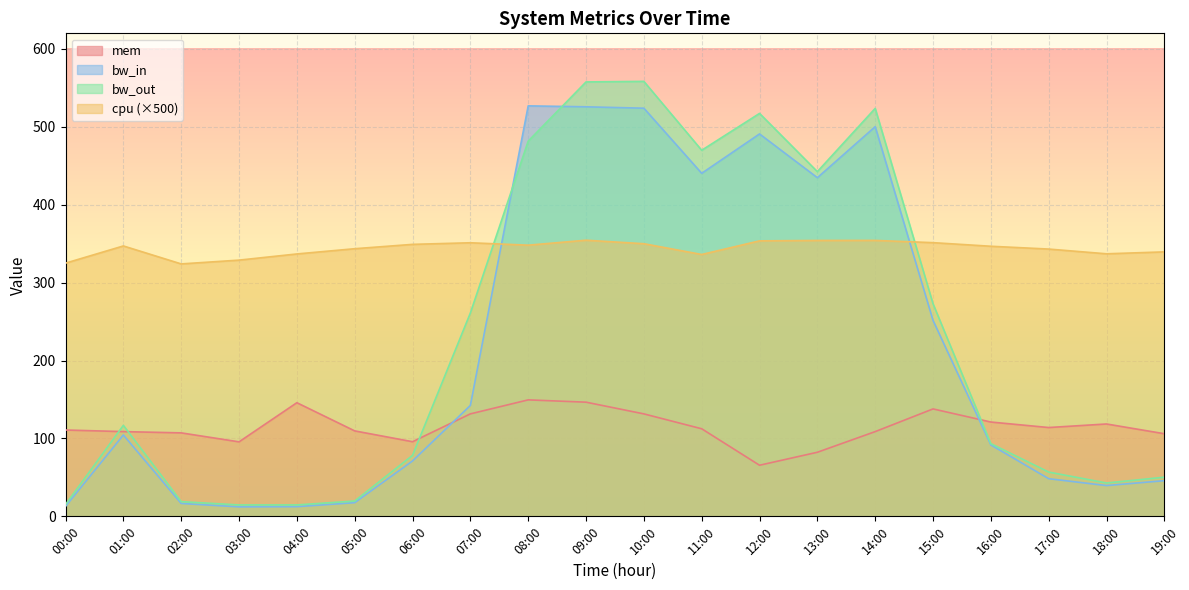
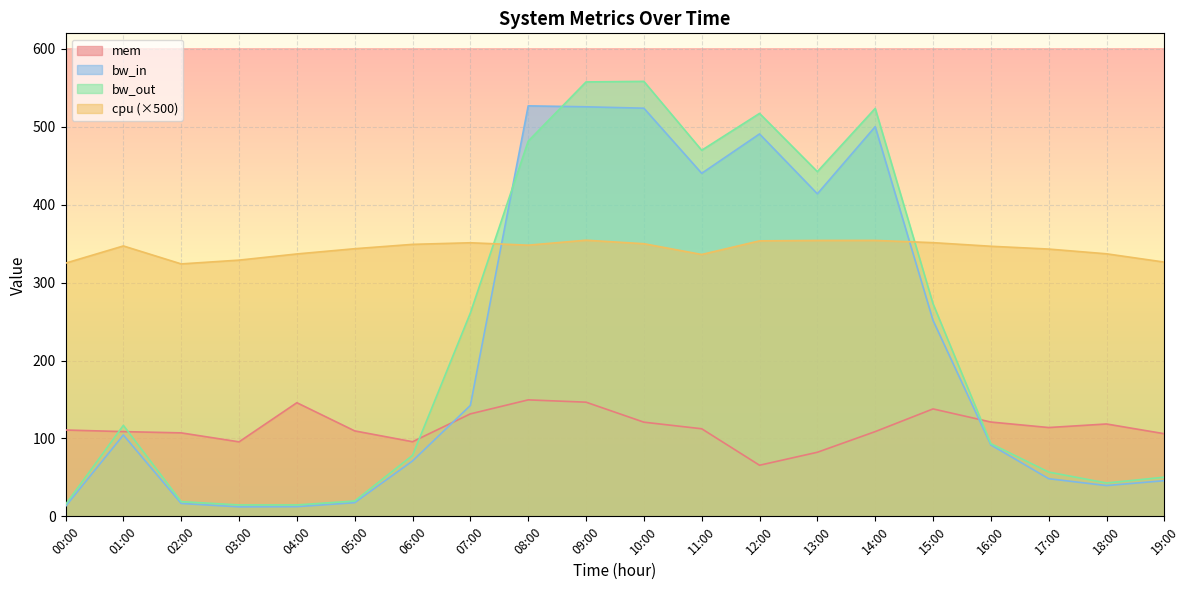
  {
    "mem": {
      "00:00": 110,
      "01:00": 110,
      "02:00": 110,
      "03:00": 100,
      "04:00": 150,
      "05:00": 110,
      "06:00": 100,
      "07:00": 130,
      "08:00": 150,
      "09:00": 150,
-     "10:00": 130,
+     "10:00": 120,
      "11:00": 110,
      "12:00": 70,
      "13:00": 80,
      "14:00": 110,
      "15:00": 140,
      "16:00": 120,
      "17:00": 110,
      "18:00": 120,
      "19:00": 110
    },
    "bw_in": {
      "01:00": 100,
      "06:00": 70,
      "07:00": 140,
      "08:00": 530,
      "09:00": 530,
      "10:00": 520,
      "11:00": 440,
      "12:00": 490,
-     "13:00": 430,
+     "13:00": 410,
      "14:00": 500,
      "15:00": 250,
      "17:00": 50,
      "18:00": 40,
      "19:00": 50
    },
    "bw_out": {
      "01:00": 120,
      "06:00": 80,
      "07:00": 260,
      "08:00": 480,
      "09:00": 560,
      "10:00": 560,
      "11:00": 470,
      "12:00": 520,
      "13:00": 440,
      "14:00": 520,
      "15:00": 270,
      "17:00": 60,
      "18:00": 40,
      "19:00": 50
    },
    "cpu (×500)": {
      "00:00": 330,
      "01:00": 350,
      "02:00": 320,
      "03:00": 330,
      "04:00": 340,
      "05:00": 340,
      "06:00": 350,
      "07:00": 350,
      "08:00": 350,
      "09:00": 350,
      "10:00": 350,
      "11:00": 340,
      "12:00": 350,
      "13:00": 350,
      "14:00": 350,
      "15:00": 350,
      "16:00": 350,
      "17:00": 340,
      "18:00": 340,
-     "19:00": 340
+     "19:00": 330
    }
  }
